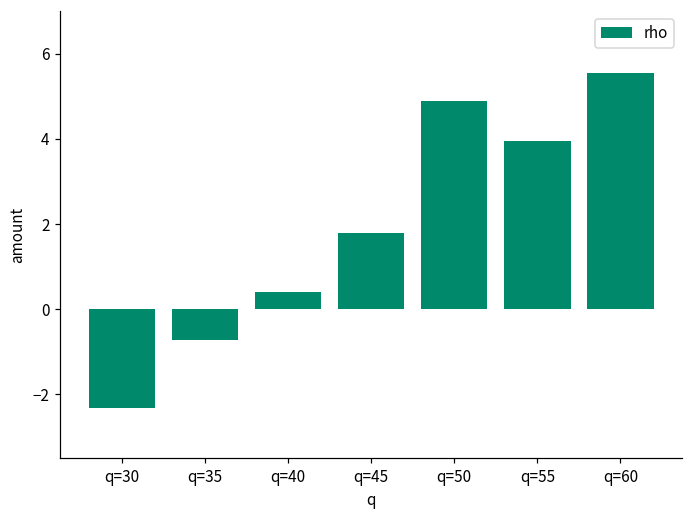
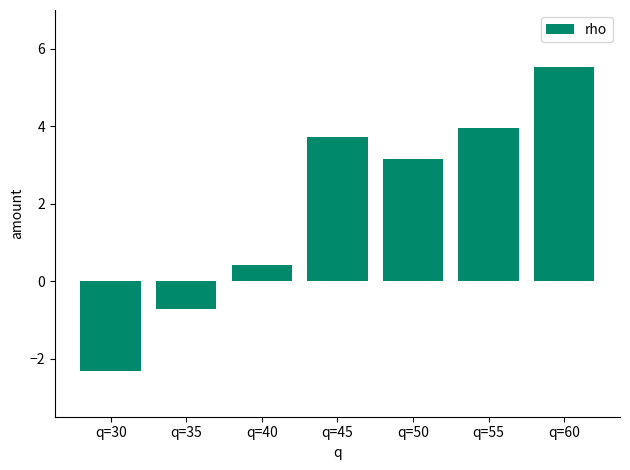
  {
    "q=30": -2.3,
    "q=35": -0.7,
    "q=40": 0.4,
-   "q=45": 1.8,
-   "q=50": 4.9,
+   "q=45": 3.7,
+   "q=50": 3.1,
    "q=55": 4.0,
    "q=60": 5.5
  }
